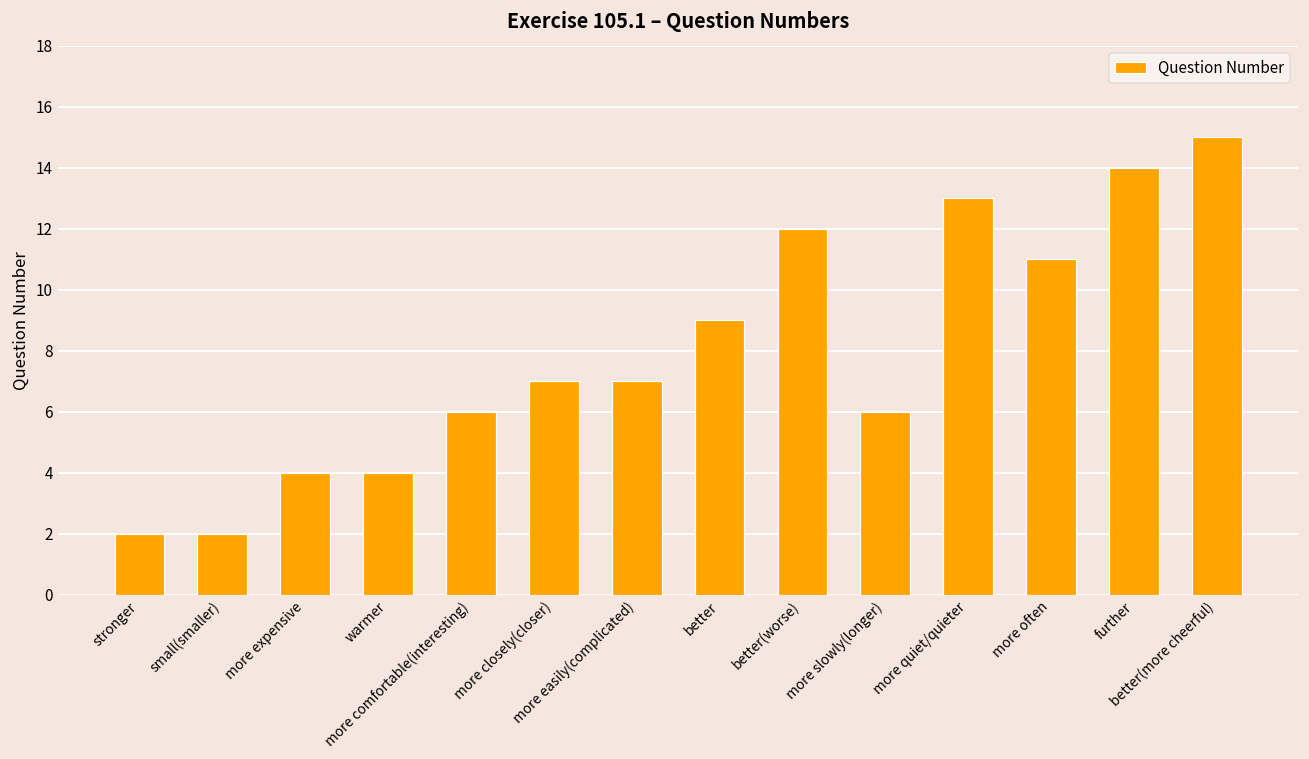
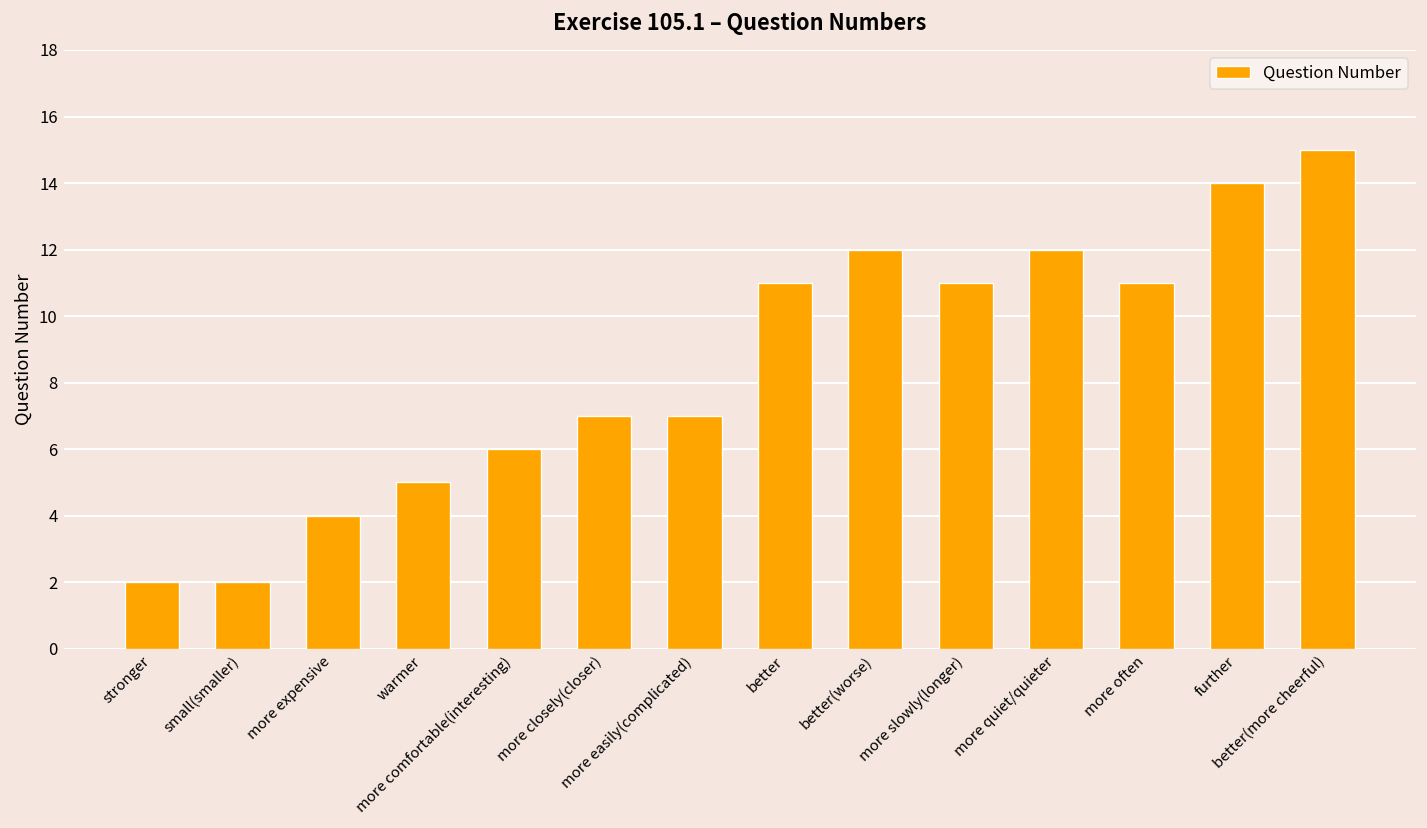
  {
    "stronger": 2,
    "small(smaller)": 2,
    "more expensive": 4,
-   "warmer": 4,
+   "warmer": 5,
    "more comfortable(interesting)": 6,
    "more closely(closer)": 7,
    "more easily(complicated)": 7,
-   "better": 9,
+   "better": 11,
    "better(worse)": 12,
-   "more slowly(longer)": 6,
-   "more quiet/quieter": 13,
+   "more slowly(longer)": 11,
+   "more quiet/quieter": 12,
    "more often": 11,
    "further": 14,
    "better(more cheerful)": 15
  }
